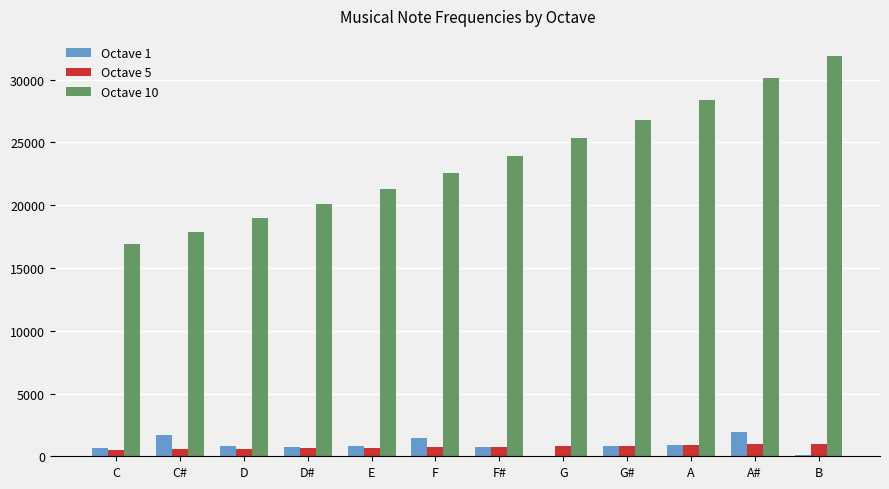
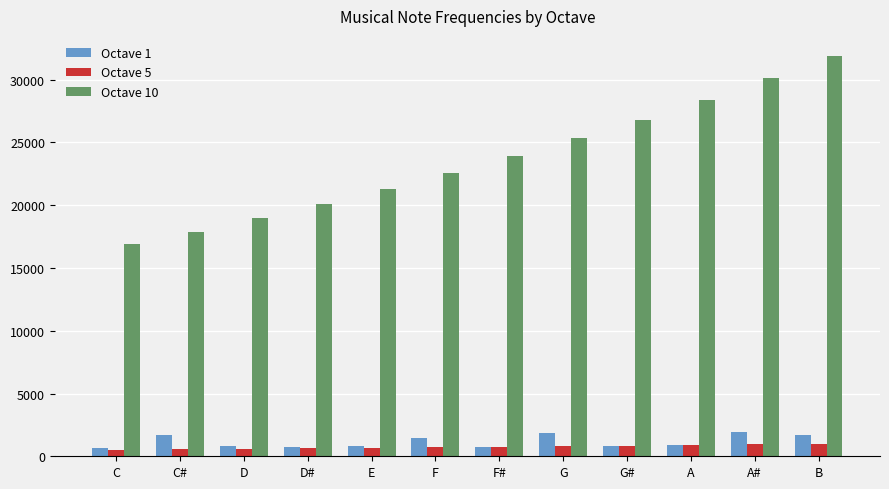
  {
    "Octave 1": {
      "C": 700,
      "C#": 1700,
      "D": 800,
      "D#": 800,
      "E": 900,
      "F": 1400,
      "F#": 700,
-     "G": 0,
+     "G": 1800,
      "G#": 800,
      "A": 900,
      "A#": 1900,
-     "B": 100
+     "B": 1700
    },
    "Octave 5": {
      "C": 500,
      "C#": 600,
      "D": 600,
      "D#": 600,
      "E": 700,
      "F": 700,
      "F#": 700,
      "G": 800,
      "G#": 800,
      "A": 900,
      "A#": 900,
      "B": 1000
    },
    "Octave 10": {
      "C": 16900,
      "C#": 17900,
      "D": 19000,
      "D#": 20100,
      "E": 21300,
      "F": 22600,
      "F#": 23900,
      "G": 25300,
      "G#": 26800,
      "A": 28400,
      "A#": 30100,
      "B": 31900
    }
  }
